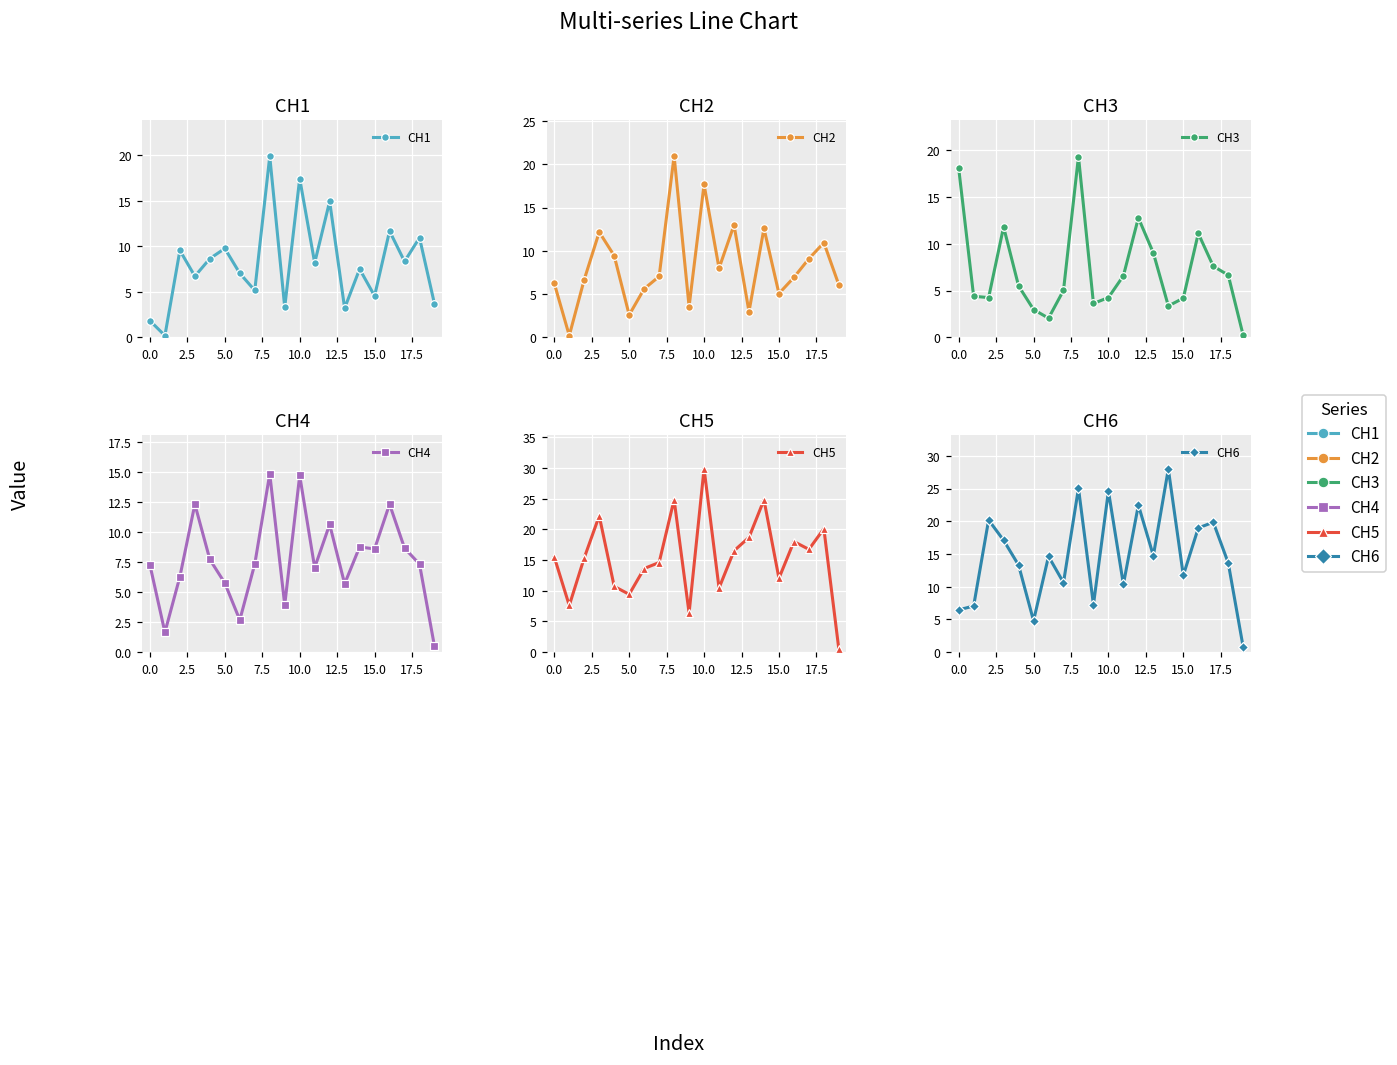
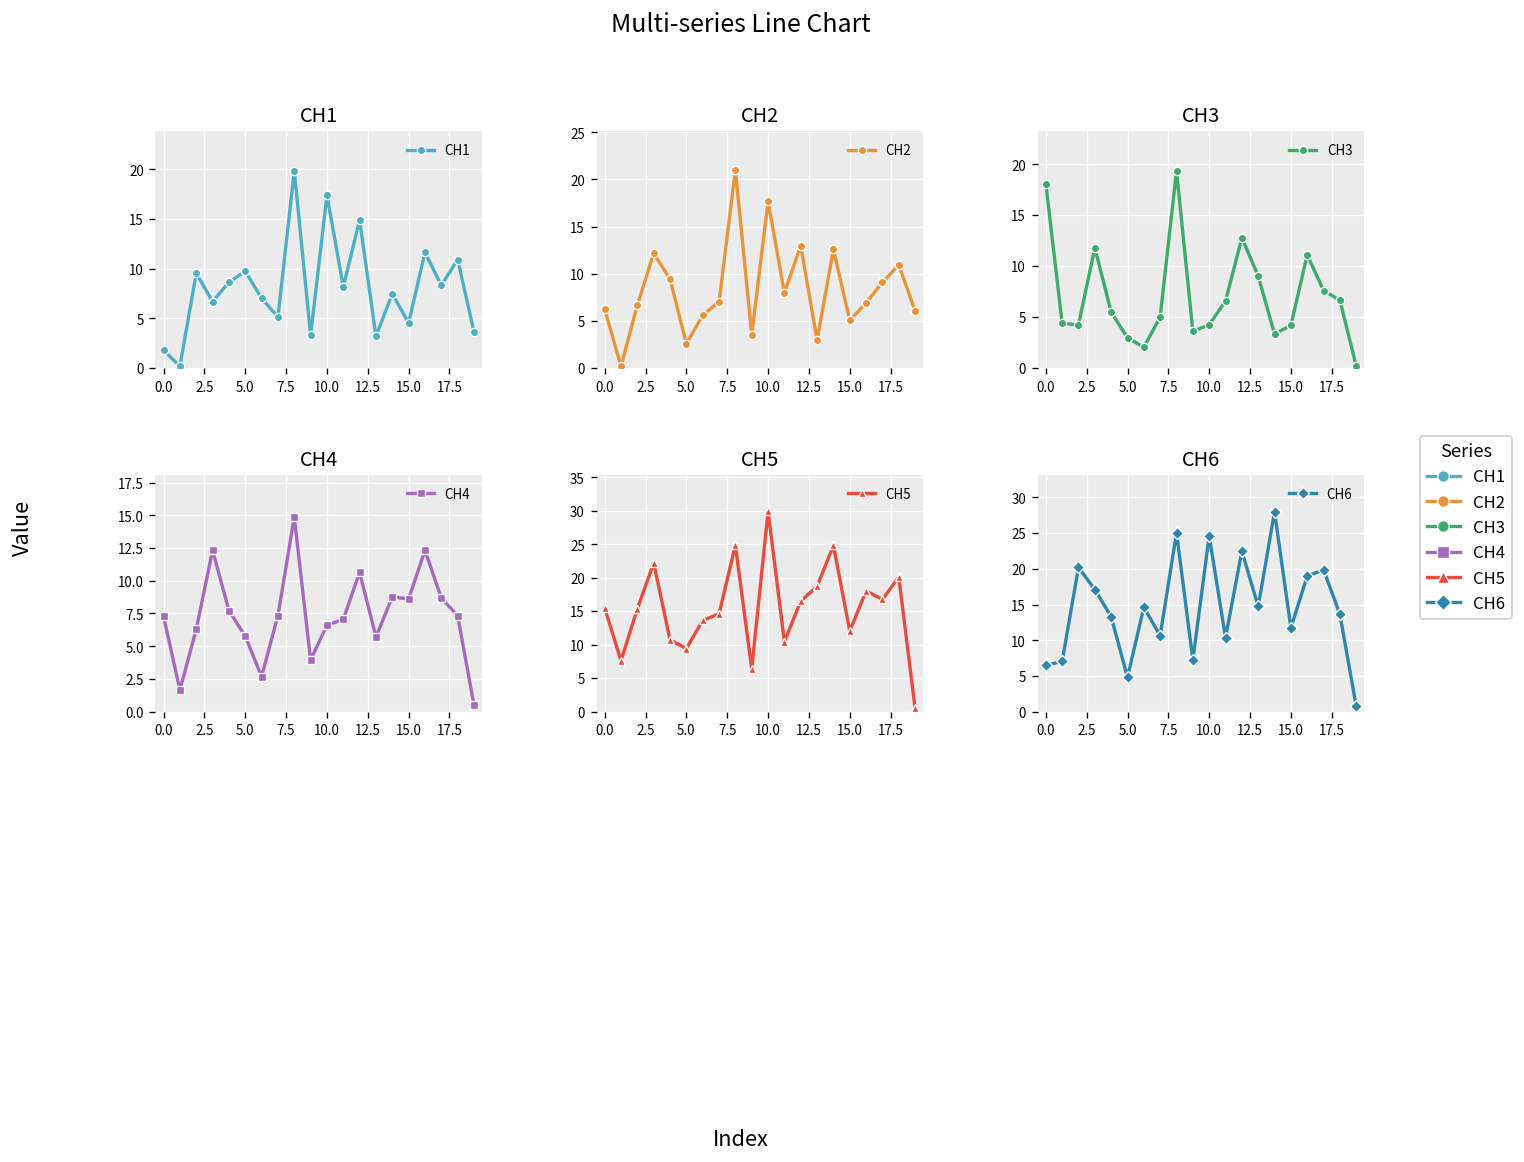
  {
    "CH1": {
      "0.0": 2,
      "5.0": 10,
      "10.0": 17,
      "15.0": 5
    },
    "CH2": {
      "0.0": 6,
      "5.0": 3,
      "10.0": 18,
      "15.0": 5
    },
    "CH3": {
      "0.0": 18,
      "5.0": 3,
      "10.0": 4,
      "15.0": 4
    },
    "CH4": {
      "0.0": 7.3,
      "5.0": 5.8,
-     "10.0": 14.7,
+     "10.0": 6.6,
      "15.0": 8.6
    },
    "CH5": {
      "0.0": 15,
      "5.0": 9,
      "10.0": 30,
      "15.0": 12
    },
    "CH6": {
      "0.0": 6,
      "5.0": 5,
      "10.0": 25,
      "15.0": 12
    }
  }
